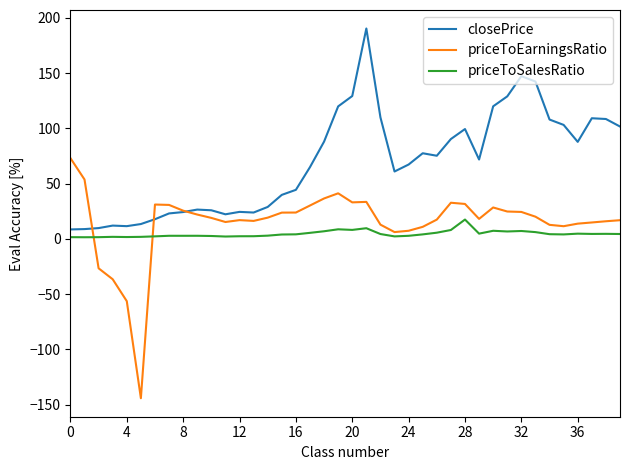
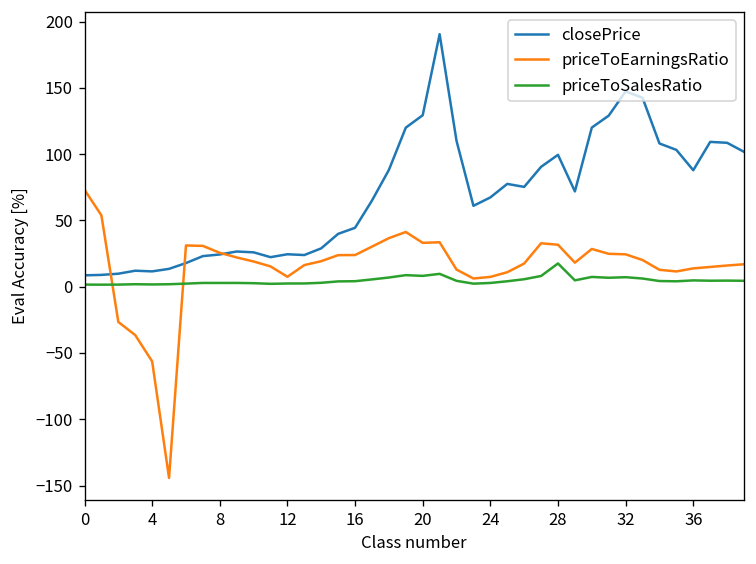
  {
    "closePrice": {
      "0": 9,
      "4": 12,
      "12": 24,
      "16": 44,
      "20": 129,
      "24": 67,
      "28": 99,
      "36": 88
    },
    "priceToEarningsRatio": {
      "0": 73,
      "4": -56,
-     "12": 17,
+     "12": 7,
      "16": 24,
      "20": 33,
      "24": 7,
      "28": 32,
      "32": 24,
      "36": 14
    },
    "priceToSalesRatio": {
      "0": 2,
      "4": 2,
      "8": 3,
      "12": 2,
      "16": 4,
      "20": 8,
      "24": 3,
      "28": 18,
      "32": 7,
      "36": 5
    }
  }
